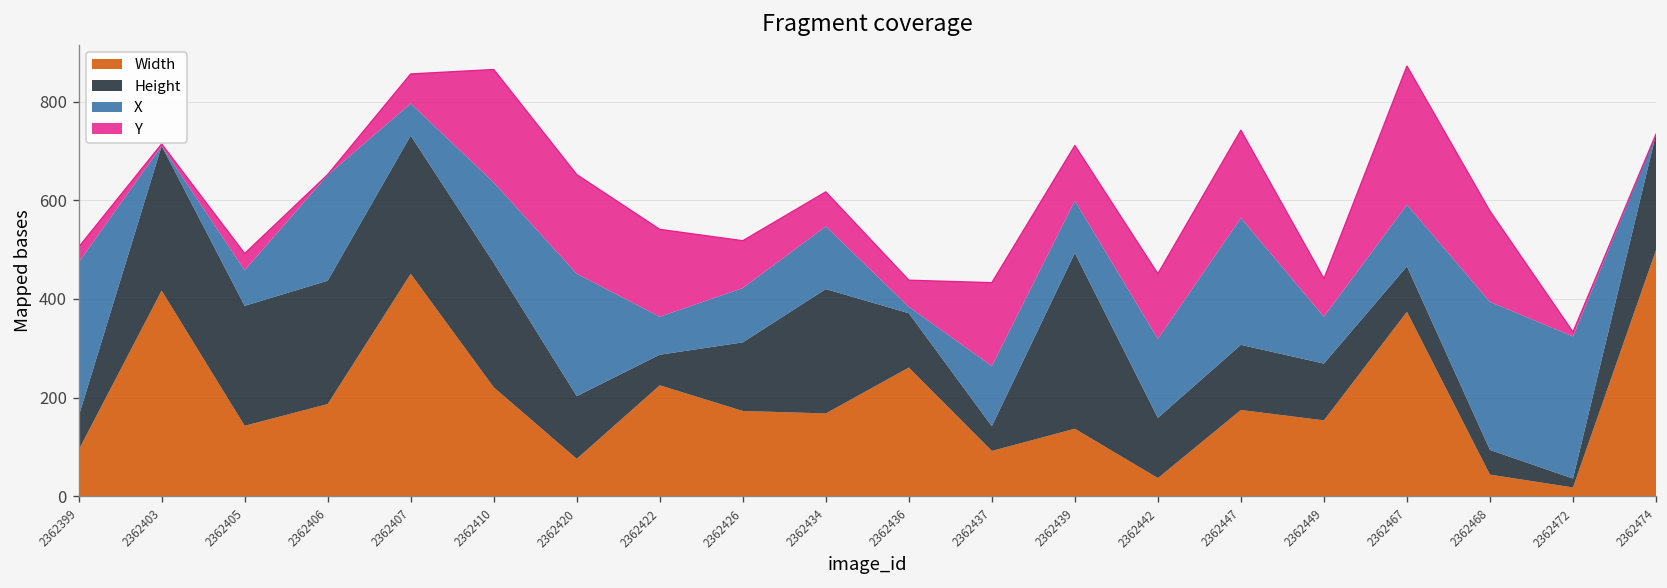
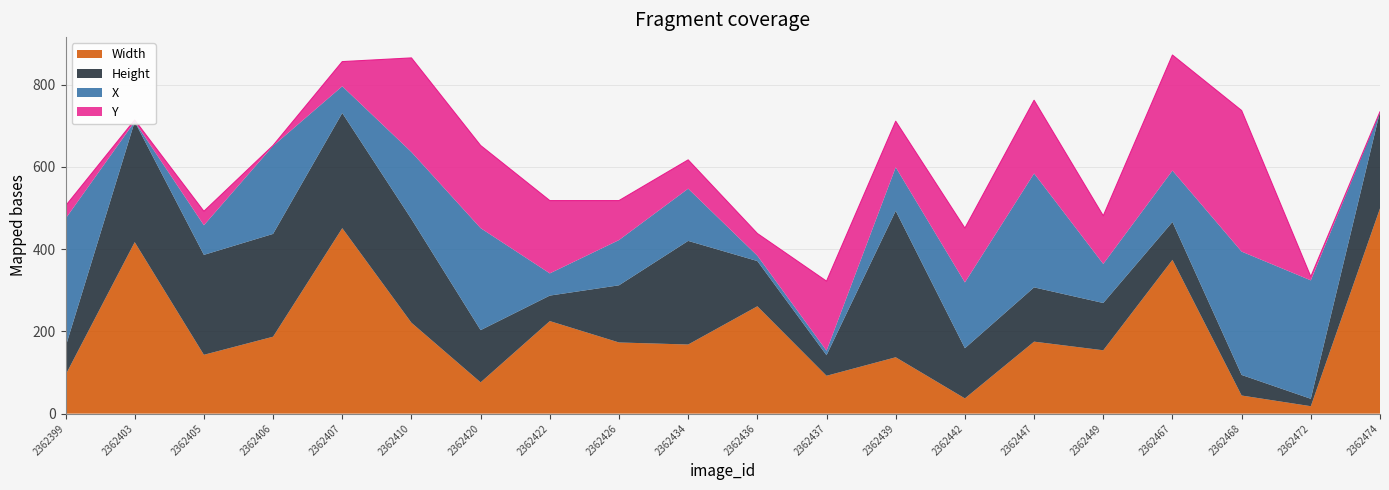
  {
    "Width": {
      "2362399": 90,
      "2362403": 420,
      "2362405": 140,
      "2362406": 190,
      "2362407": 450,
      "2362410": 220,
      "2362420": 80,
      "2362422": 230,
      "2362426": 170,
      "2362434": 170,
      "2362436": 260,
      "2362437": 90,
      "2362439": 140,
      "2362442": 40,
      "2362447": 180,
      "2362449": 150,
      "2362467": 370,
      "2362468": 40,
      "2362472": 20,
      "2362474": 500
    },
    "Height": {
      "2362399": 70,
      "2362405": 240,
      "2362406": 250,
      "2362407": 280,
      "2362410": 250,
      "2362420": 130,
      "2362422": 60,
      "2362426": 140,
      "2362434": 250,
      "2362436": 110,
      "2362437": 50,
      "2362439": 360,
      "2362442": 120,
      "2362447": 130,
      "2362449": 120,
      "2362467": 90,
      "2362468": 50,
      "2362472": 20
    },
    "X": {
      "2362399": 310,
      "2362405": 70,
      "2362407": 70,
      "2362410": 160,
      "2362420": 250,
-     "2362422": 80,
+     "2362422": 50,
      "2362426": 110,
      "2362434": 130,
      "2362436": 10,
-     "2362437": 120,
+     "2362437": 10,
      "2362439": 110,
      "2362442": 160,
-     "2362447": 260,
+     "2362447": 280,
      "2362449": 100,
      "2362467": 130,
      "2362468": 300,
      "2362472": 290
    },
    "Y": {
      "2362399": 30,
      "2362405": 30,
      "2362407": 60,
      "2362410": 230,
      "2362420": 200,
      "2362422": 180,
      "2362426": 100,
      "2362434": 70,
      "2362436": 50,
      "2362437": 170,
      "2362439": 110,
      "2362442": 130,
      "2362447": 180,
-     "2362449": 80,
+     "2362449": 120,
      "2362467": 280,
-     "2362468": 180,
+     "2362468": 340,
      "2362472": 10
    }
  }
